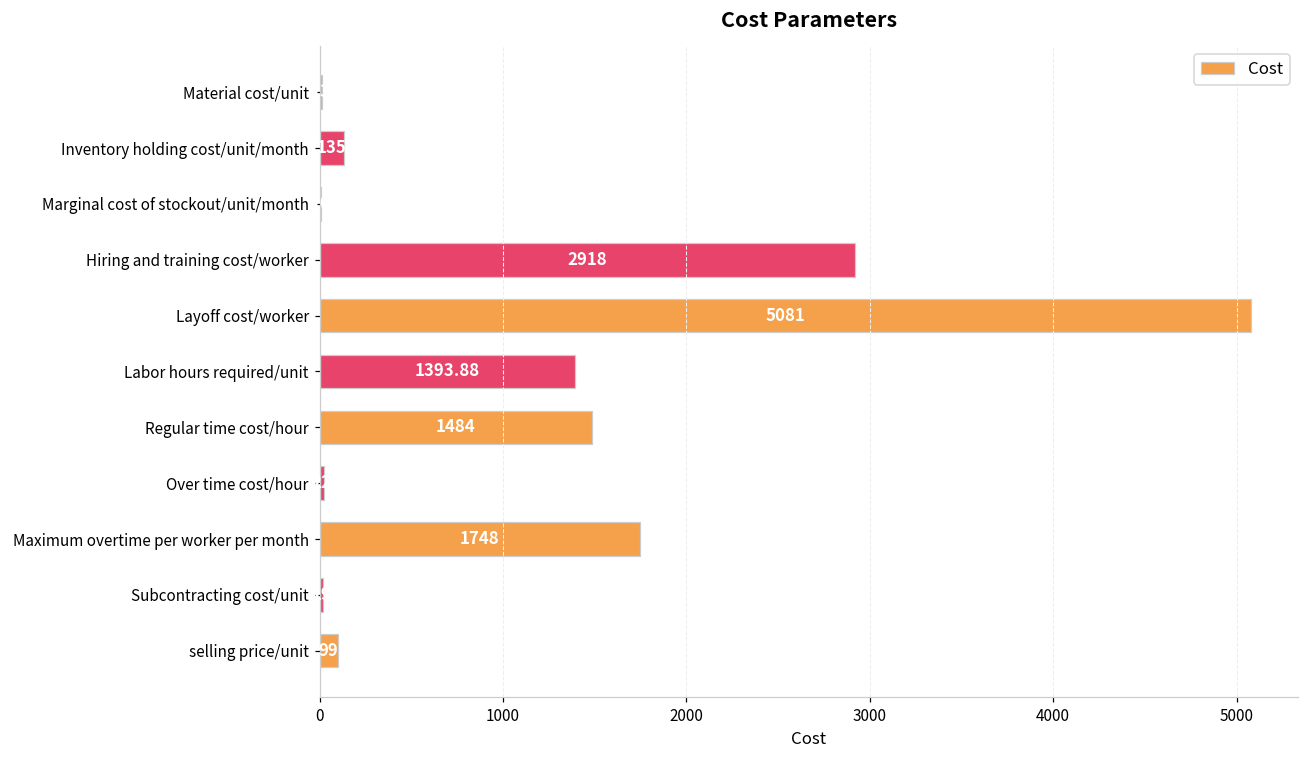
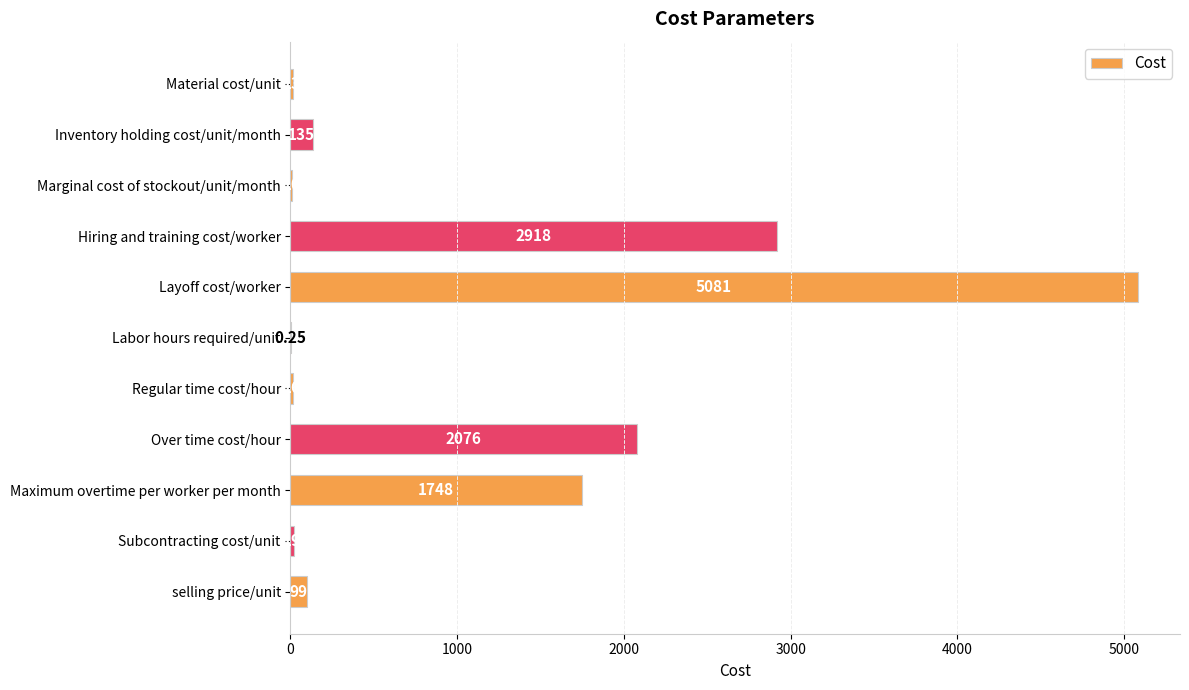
  {
    "Inventory holding cost/unit/month": 135,
    "Hiring and training cost/worker": 2918,
    "Layoff cost/worker": 5081,
-   "Labor hours required/unit": 1393.88,
-   "Regular time cost/hour": 1480,
-   "Over time cost/hour": 20,
+   "Labor hours required/unit": 0.25,
+   "Regular time cost/hour": 20,
+   "Over time cost/hour": 2080,
    "Maximum overtime per worker per month": 1748,
    "selling price/unit": 99
  }
